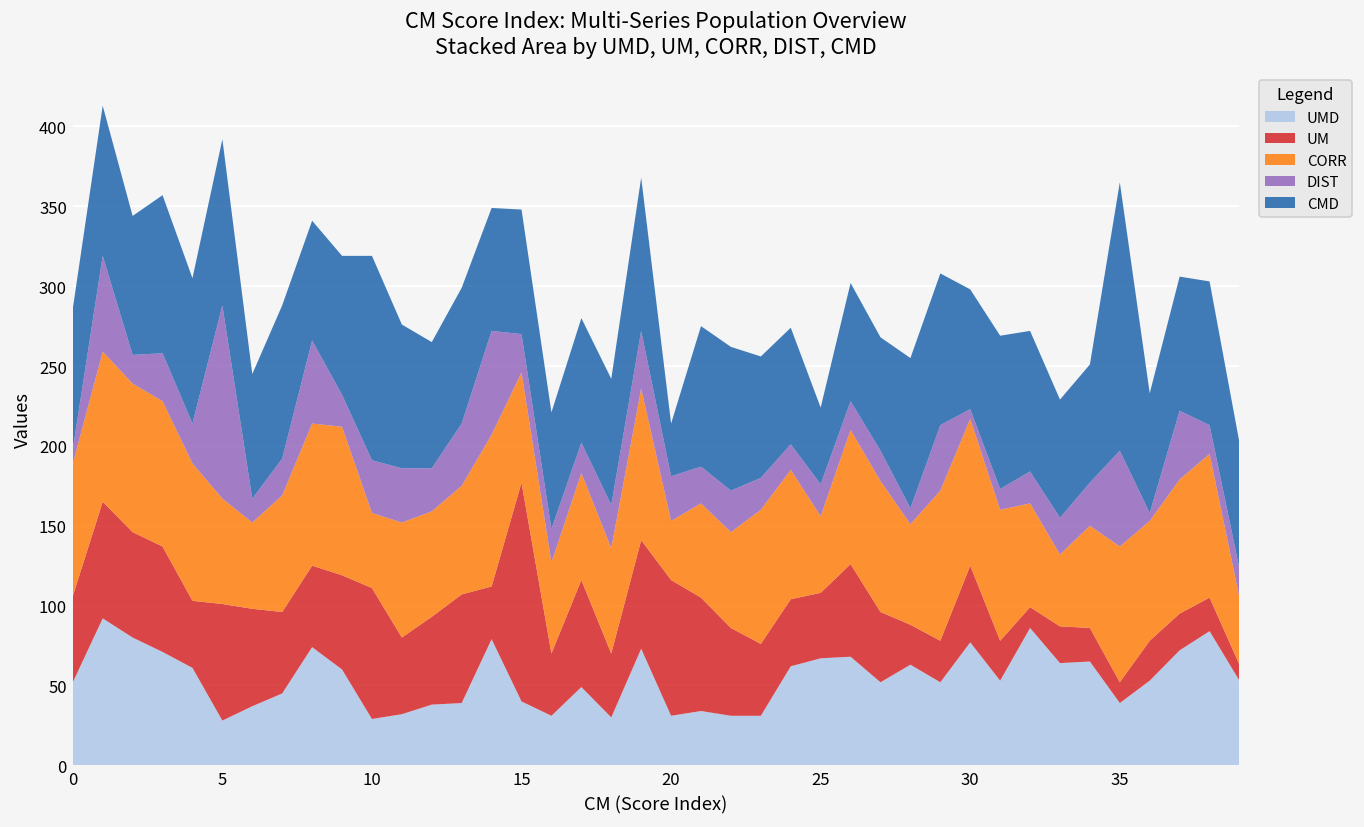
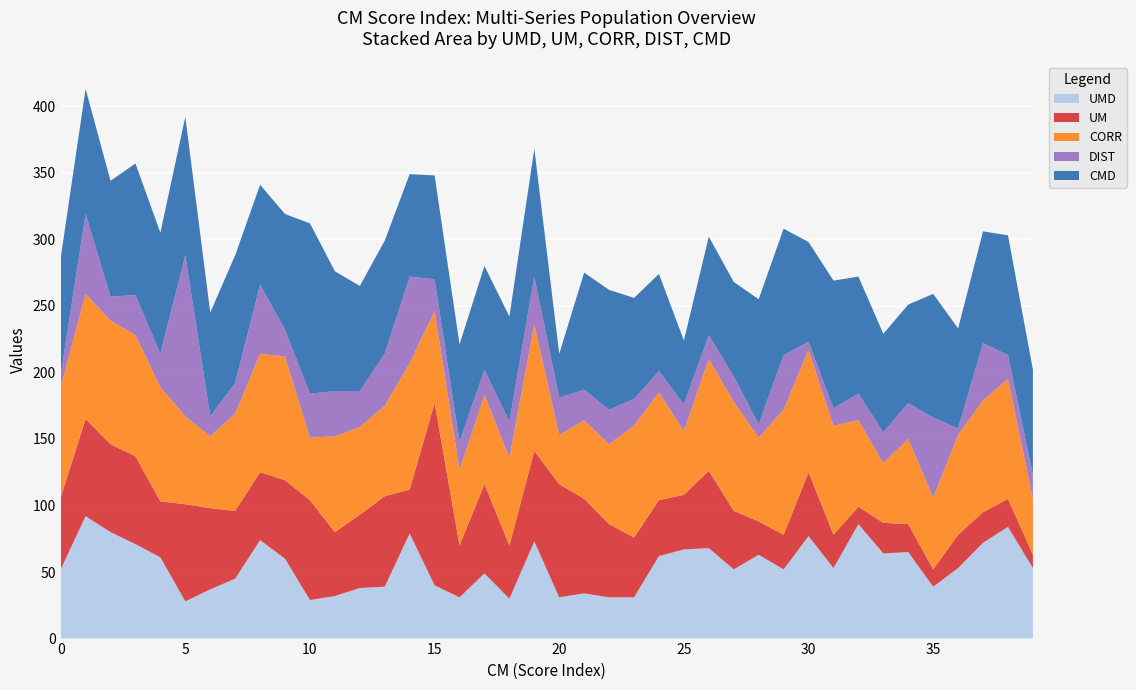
  {
    "UMD": {
      "0": 52,
      "5": 28,
      "10": 29,
      "15": 40,
      "20": 31,
      "25": 67,
      "30": 77,
      "35": 39
    },
    "UM": {
      "0": 54,
      "5": 73,
-     "10": 82,
+     "10": 75,
      "15": 137,
      "20": 85,
      "25": 41,
      "30": 48,
      "35": 13
    },
    "CORR": {
      "0": 83,
      "5": 66,
      "10": 47,
      "15": 69,
      "20": 37,
      "25": 48,
      "30": 92,
-     "35": 85
+     "35": 54
    },
    "DIST": {
      "0": 9,
      "5": 121,
      "10": 33,
      "15": 24,
      "20": 28,
      "25": 20,
      "30": 6,
      "35": 60
    },
    "CMD": {
      "0": 88,
      "5": 104,
      "10": 128,
      "15": 78,
      "20": 33,
      "25": 48,
      "30": 75,
-     "35": 168
+     "35": 93
    }
  }
